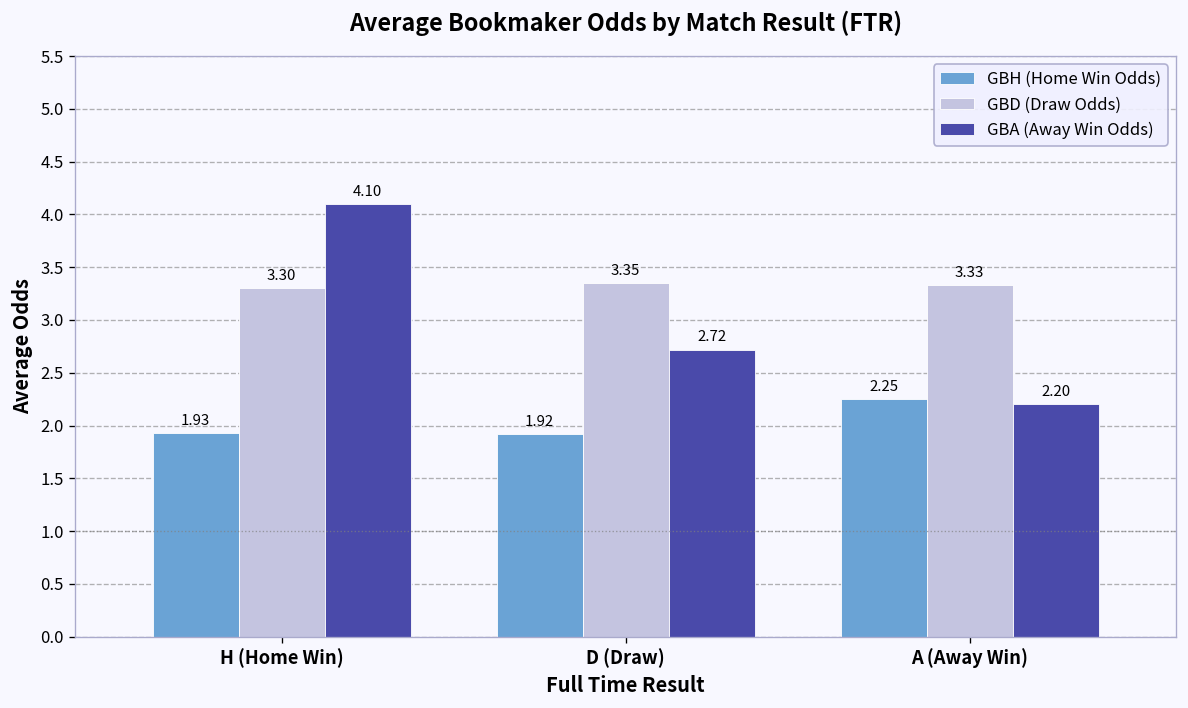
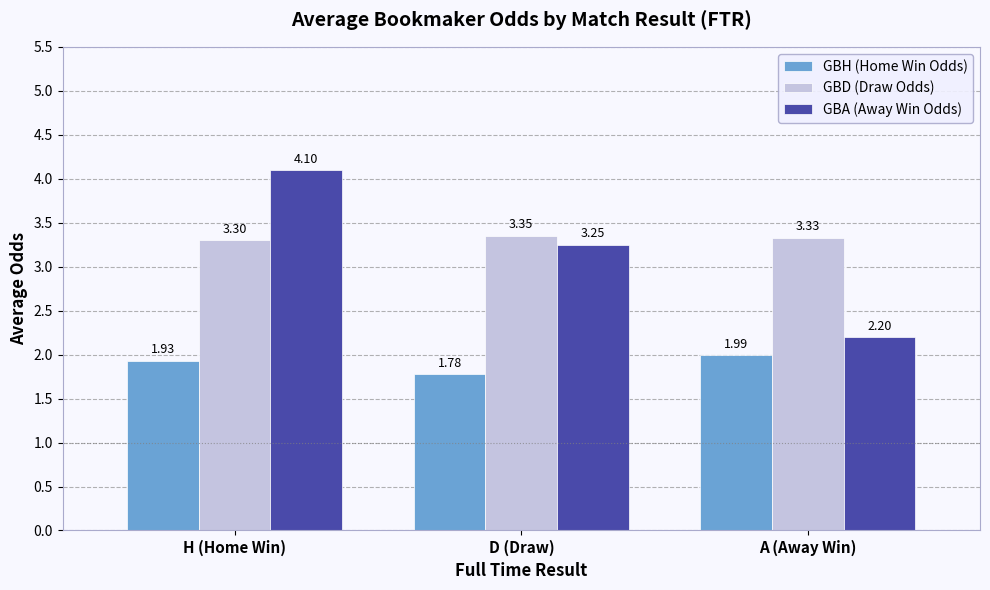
  {
    "GBH (Home Win Odds)": {
      "H (Home Win)": 1.93,
-     "D (Draw)": 1.92,
-     "A (Away Win)": 2.25
+     "D (Draw)": 1.78,
+     "A (Away Win)": 1.99
    },
    "GBD (Draw Odds)": {
      "H (Home Win)": 3.30,
      "D (Draw)": 3.35,
      "A (Away Win)": 3.33
    },
    "GBA (Away Win Odds)": {
      "H (Home Win)": 4.10,
-     "D (Draw)": 2.72,
+     "D (Draw)": 3.25,
      "A (Away Win)": 2.20
    }
  }
